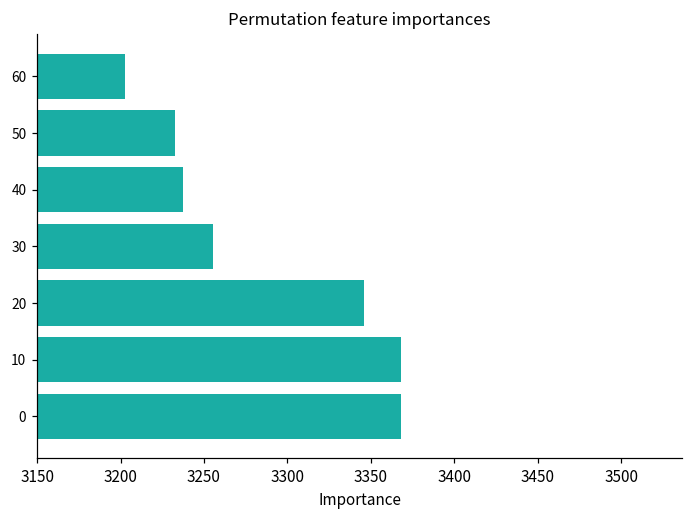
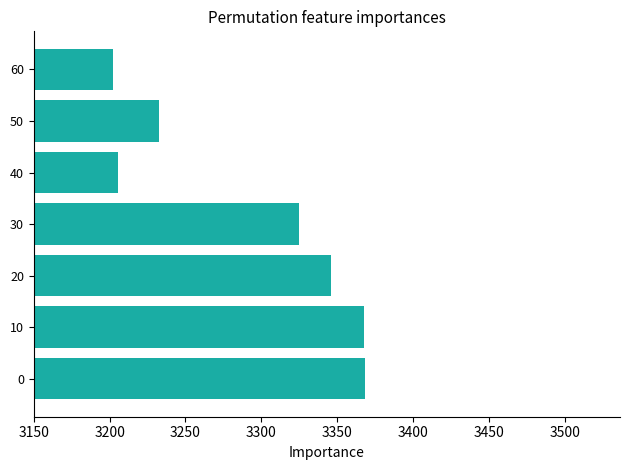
  {
    "60": 3202,
    "50": 3233,
-   "40": 3237,
-   "30": 3256,
+   "40": 3205,
+   "30": 3325,
    "20": 3346,
    "10": 3368,
    "0": 3368
  }
